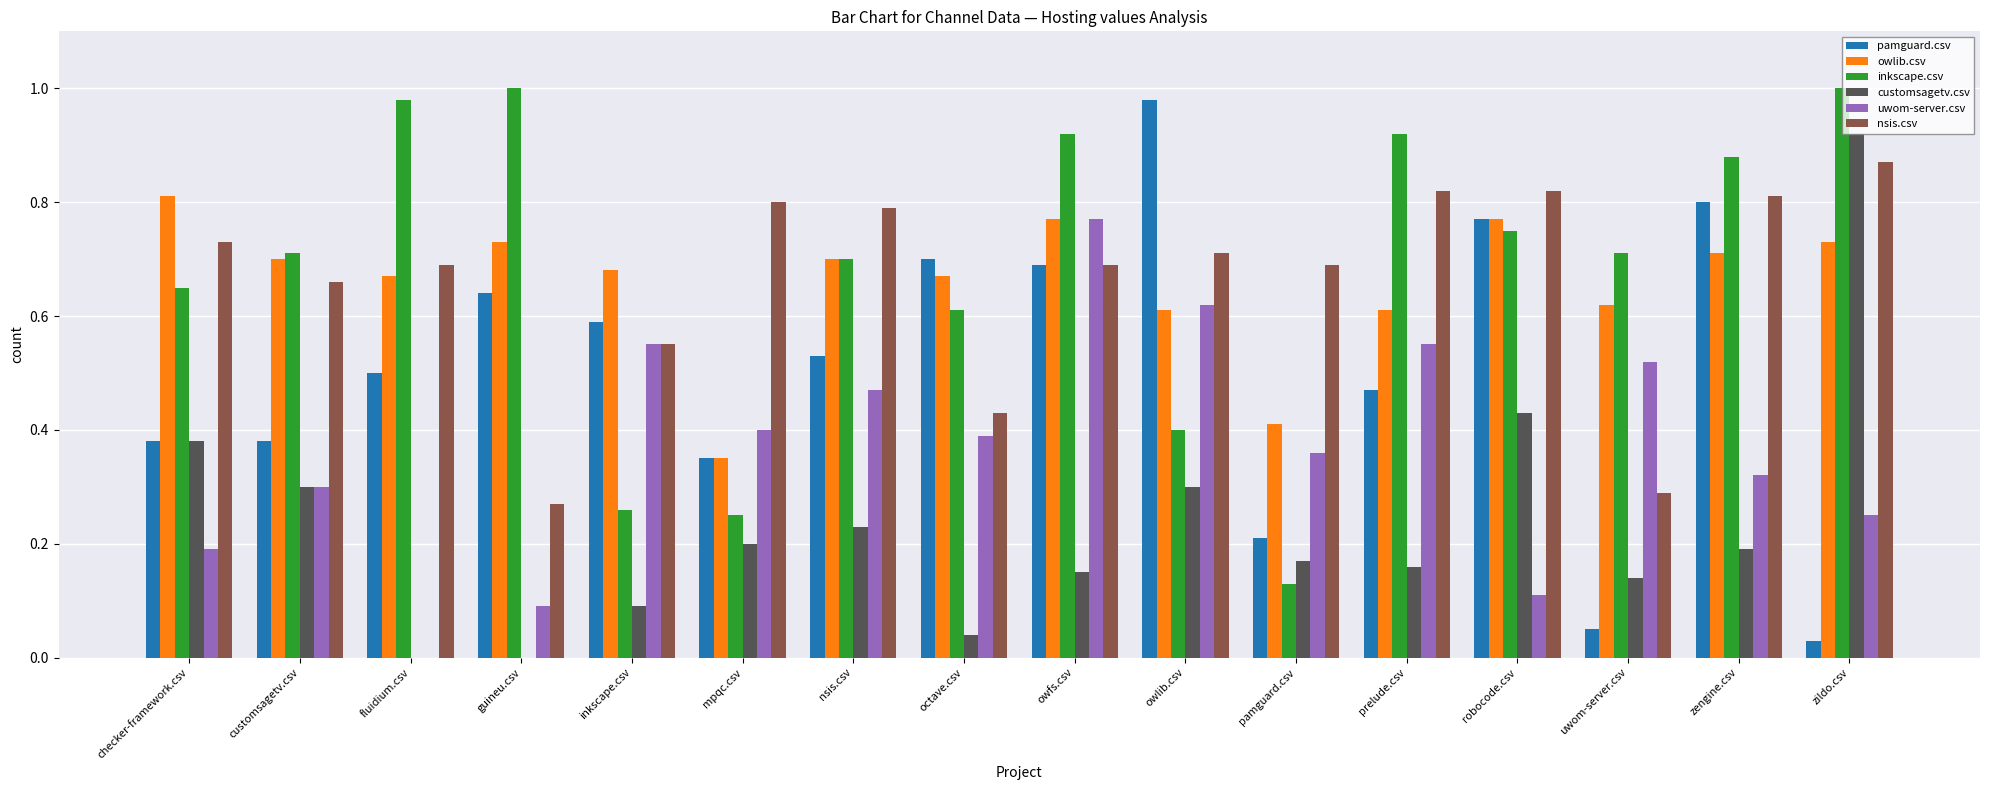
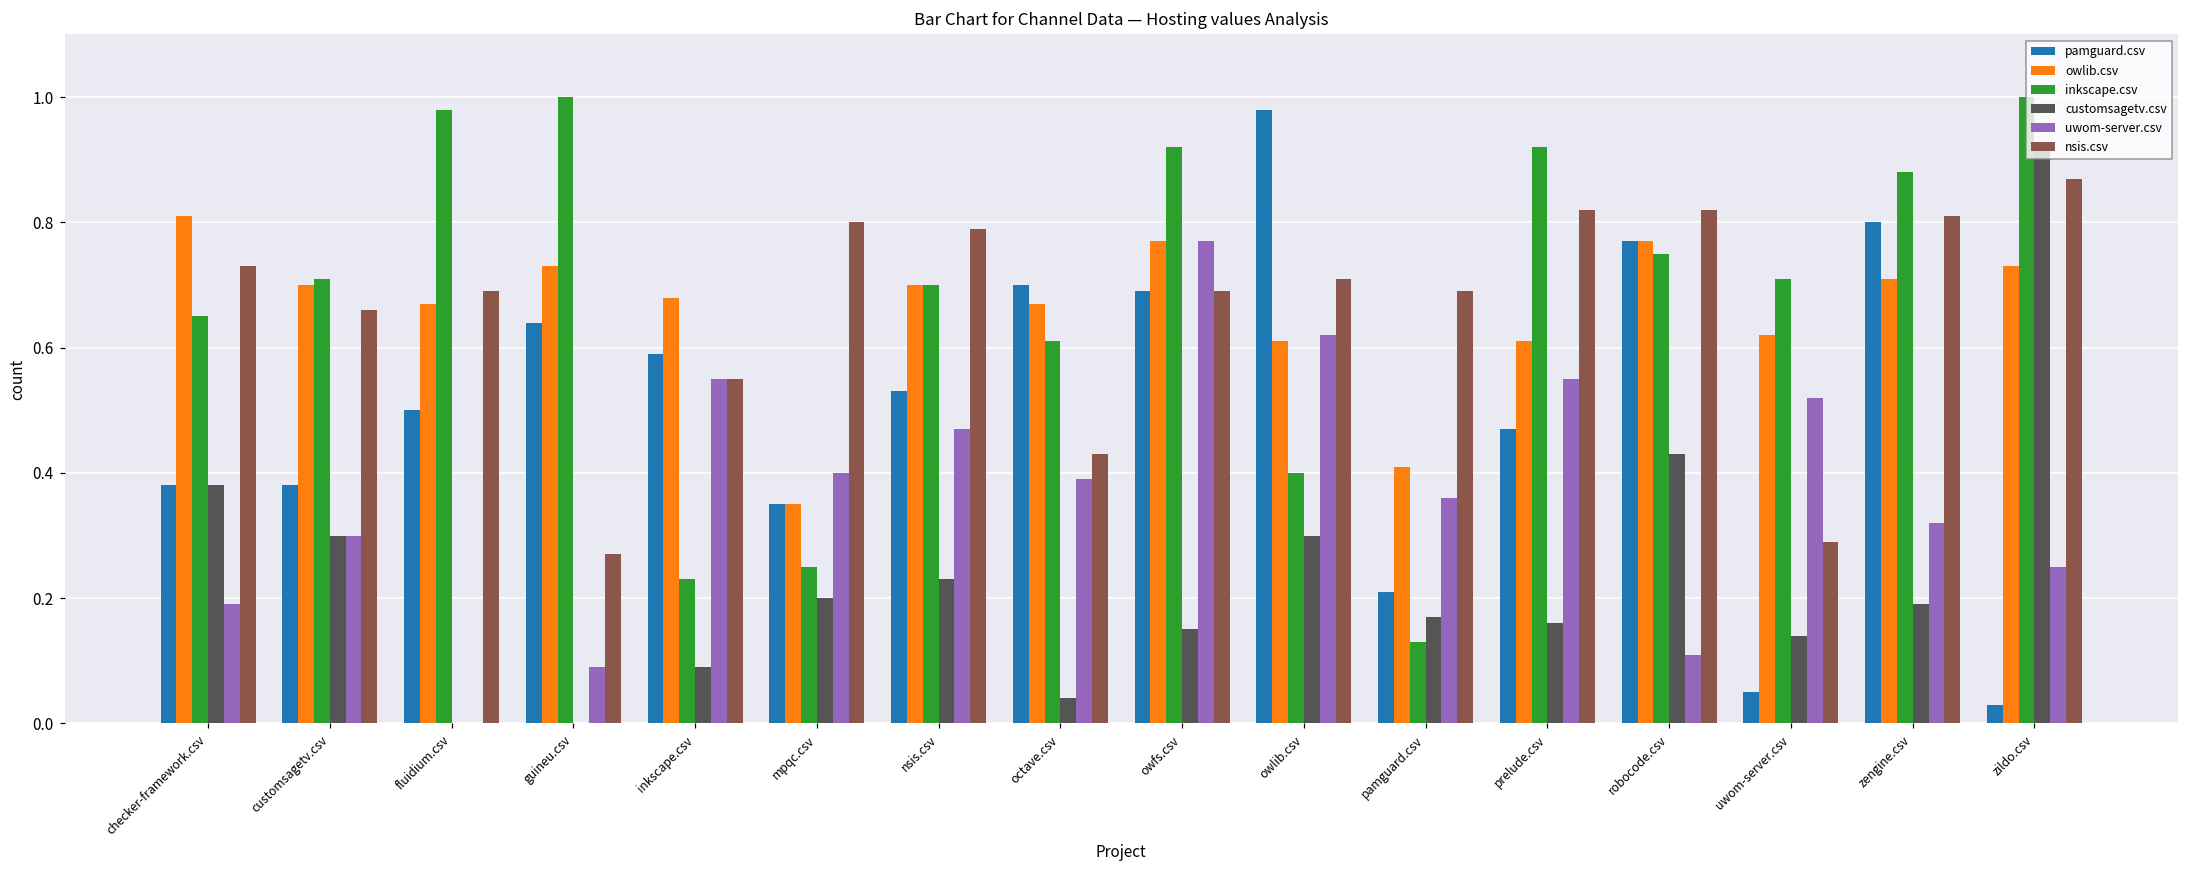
  {
    "pamguard.csv": {
      "checker-framework.csv": 0.38,
      "customsagetv.csv": 0.38,
      "fluidium.csv": 0.50,
      "guineu.csv": 0.64,
      "inkscape.csv": 0.59,
      "mpqc.csv": 0.35,
      "nsis.csv": 0.53,
      "octave.csv": 0.70,
      "owfs.csv": 0.69,
      "owlib.csv": 0.98,
      "pamguard.csv": 0.21,
      "prelude.csv": 0.47,
      "robocode.csv": 0.77,
      "uwom-server.csv": 0.05,
      "zengine.csv": 0.80,
      "zildo.csv": 0.03
    },
    "owlib.csv": {
      "checker-framework.csv": 0.81,
      "customsagetv.csv": 0.70,
      "fluidium.csv": 0.67,
      "guineu.csv": 0.73,
      "inkscape.csv": 0.68,
      "mpqc.csv": 0.35,
      "nsis.csv": 0.70,
      "octave.csv": 0.67,
      "owfs.csv": 0.77,
      "owlib.csv": 0.61,
      "pamguard.csv": 0.41,
      "prelude.csv": 0.61,
      "robocode.csv": 0.77,
      "uwom-server.csv": 0.62,
      "zengine.csv": 0.71,
      "zildo.csv": 0.73
    },
    "inkscape.csv": {
      "checker-framework.csv": 0.65,
      "customsagetv.csv": 0.71,
      "fluidium.csv": 0.98,
      "guineu.csv": 1.00,
-     "inkscape.csv": 0.26,
+     "inkscape.csv": 0.23,
      "mpqc.csv": 0.25,
      "nsis.csv": 0.70,
      "octave.csv": 0.61,
      "owfs.csv": 0.92,
      "owlib.csv": 0.40,
      "pamguard.csv": 0.13,
      "prelude.csv": 0.92,
      "robocode.csv": 0.75,
      "uwom-server.csv": 0.71,
      "zengine.csv": 0.88
    },
    "uwom-server.csv": {
      "checker-framework.csv": 0.19,
      "customsagetv.csv": 0.30,
      "fluidium.csv": 0.00,
      "guineu.csv": 0.09,
      "inkscape.csv": 0.55,
      "mpqc.csv": 0.40,
      "nsis.csv": 0.47,
      "octave.csv": 0.39,
      "owfs.csv": 0.77,
      "owlib.csv": 0.62,
      "pamguard.csv": 0.36,
      "prelude.csv": 0.55,
      "robocode.csv": 0.11,
      "uwom-server.csv": 0.52,
      "zengine.csv": 0.32,
      "zildo.csv": 0.25
    }
  }
